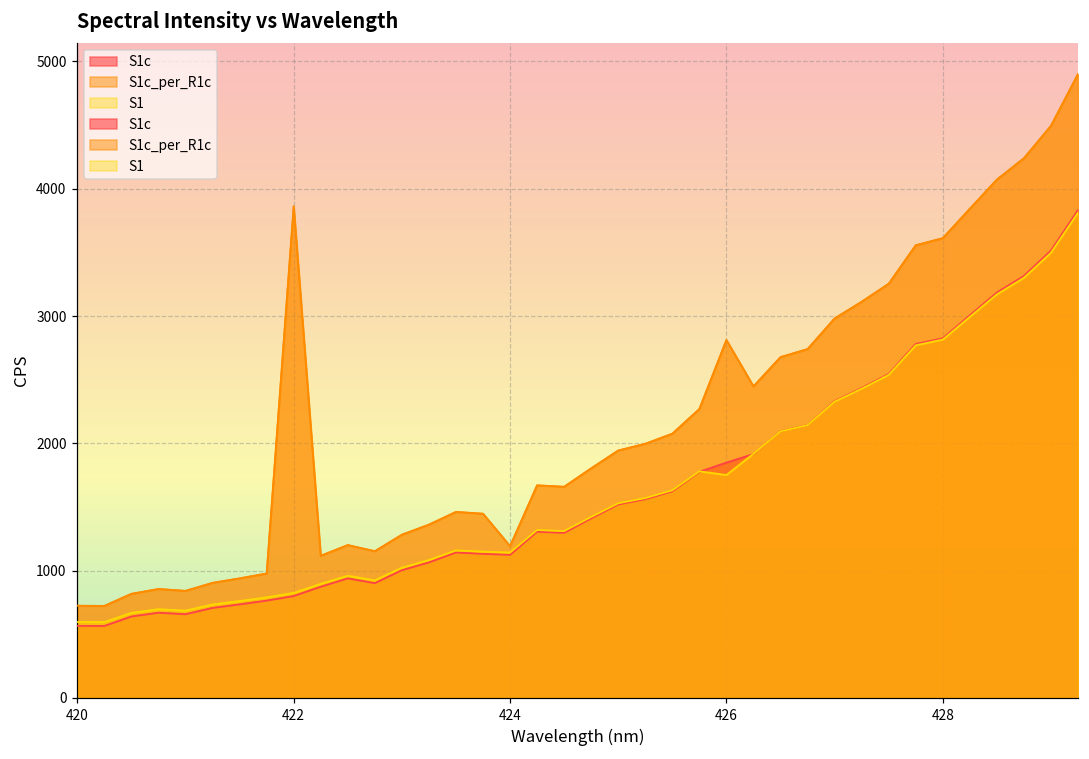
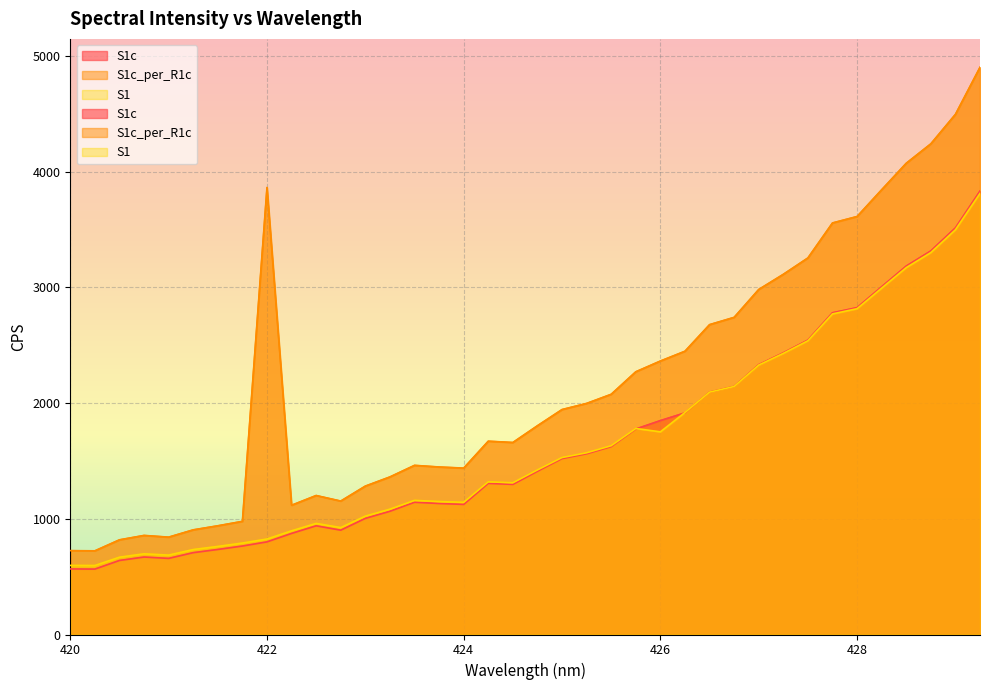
  {
    "S1c": {
      "420": 570,
      "422": 800,
      "426": 1850
    },
    "S1c_per_R1c": {
      "420": 720,
      "422": 3860,
-     "424": 1190,
-     "426": 2810,
+     "424": 1440,
+     "426": 2360,
      "428": 3610
    },
    "S1": {
      "420": 600,
      "422": 830,
      "426": 1750
    }
  }
